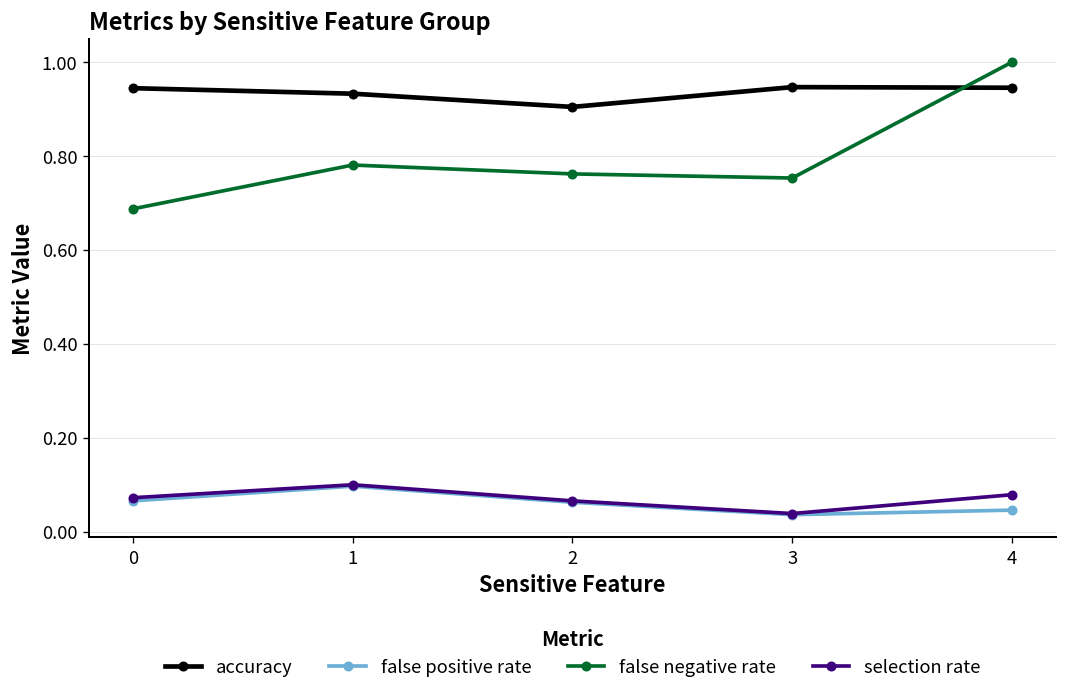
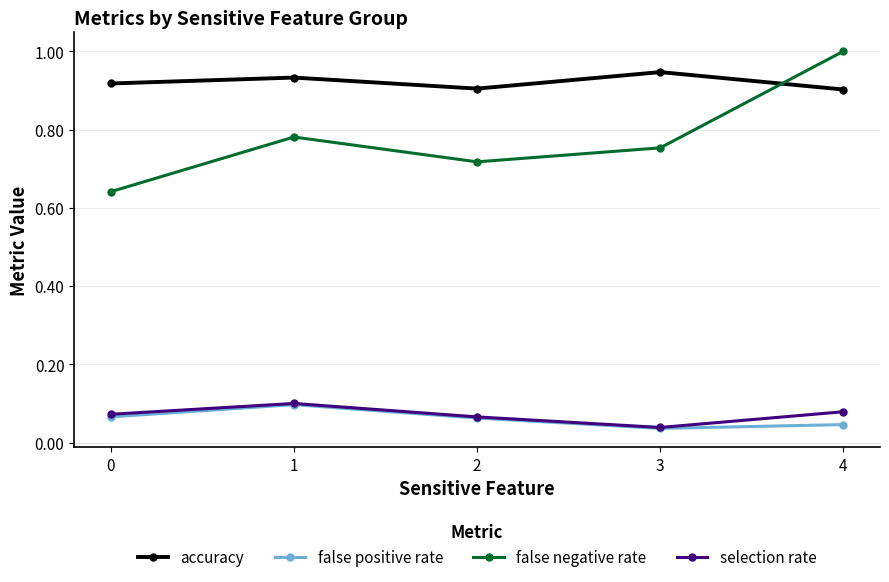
  {
    "accuracy": {
-     "0": 0.94,
+     "0": 0.92,
      "1": 0.93,
      "2": 0.90,
      "3": 0.95,
-     "4": 0.95
+     "4": 0.90
    },
    "false positive rate": {
      "0": 0.07,
      "4": 0.05
    },
    "false negative rate": {
-     "0": 0.69,
+     "0": 0.64,
      "1": 0.78,
-     "2": 0.76,
+     "2": 0.72,
      "3": 0.75,
      "4": 1.00
    },
    "selection rate": {
      "0": 0.07,
      "4": 0.08
    }
  }
